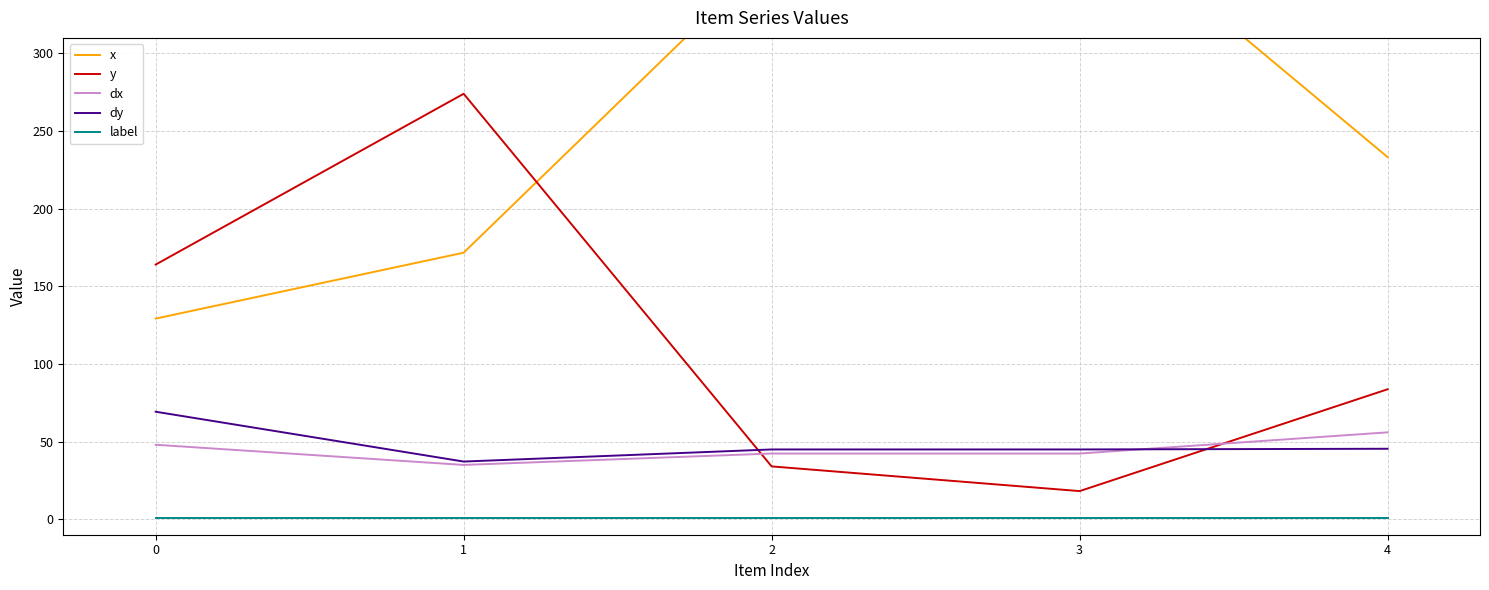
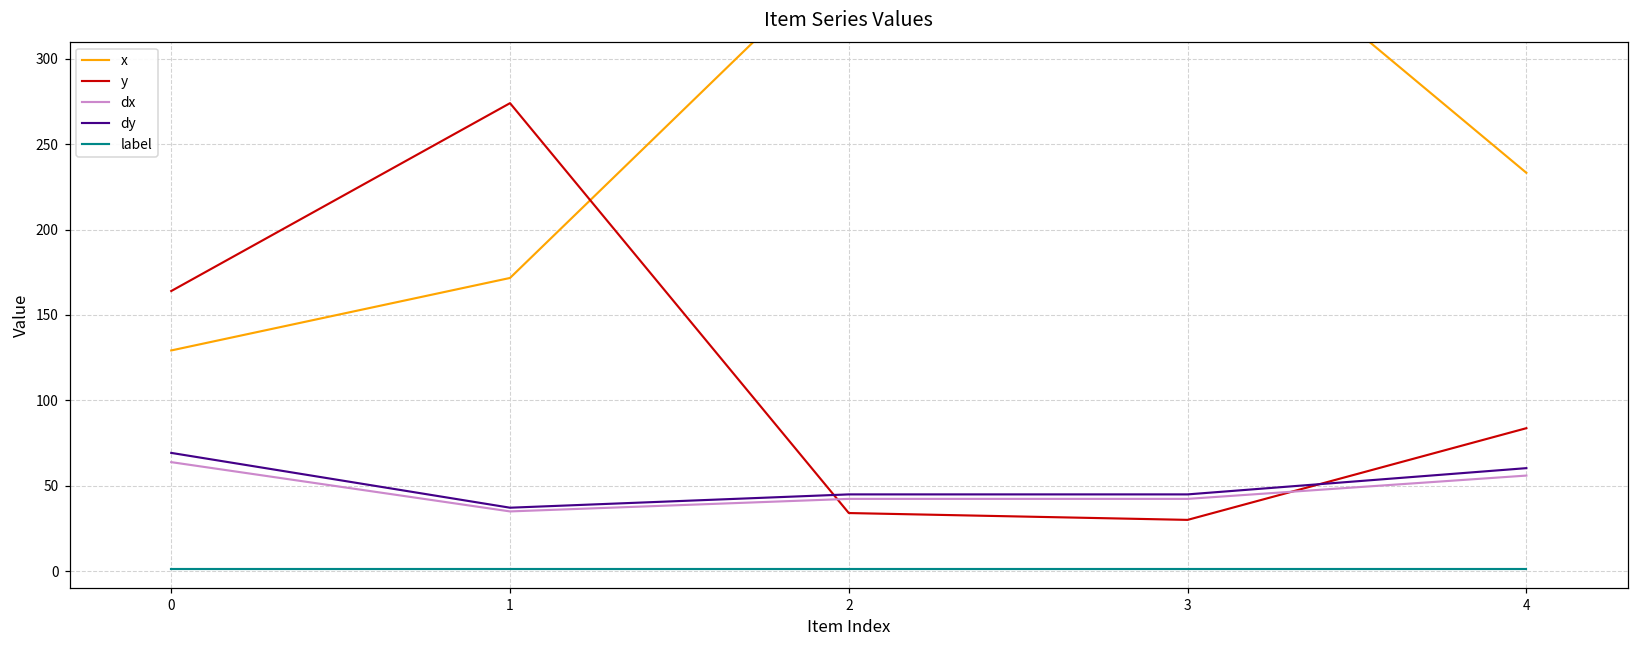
  {
    "x": {
      "0": 129,
      "1": 172,
      "4": 233
    },
    "y": {
      "0": 164,
      "1": 274,
      "2": 34,
-     "3": 18,
+     "3": 30,
      "4": 84
    },
    "dx": {
-     "0": 48,
+     "0": 64,
      "1": 35,
      "2": 42,
      "3": 42,
      "4": 56
    },
    "dy": {
      "0": 69,
      "1": 37,
      "2": 45,
      "3": 45,
-     "4": 45
+     "4": 60
    },
    "label": {
      "0": 1,
      "1": 1,
      "2": 1,
      "3": 1,
      "4": 1
    }
  }
